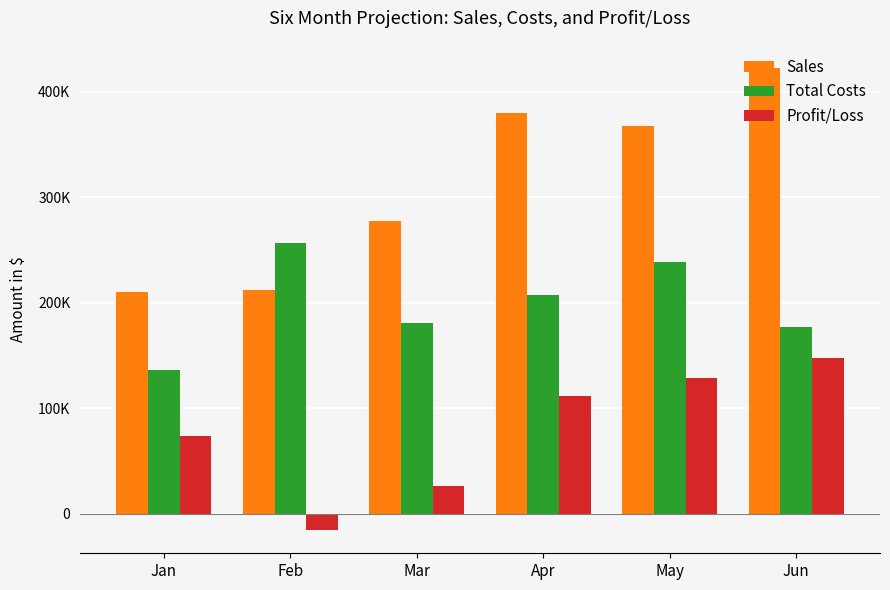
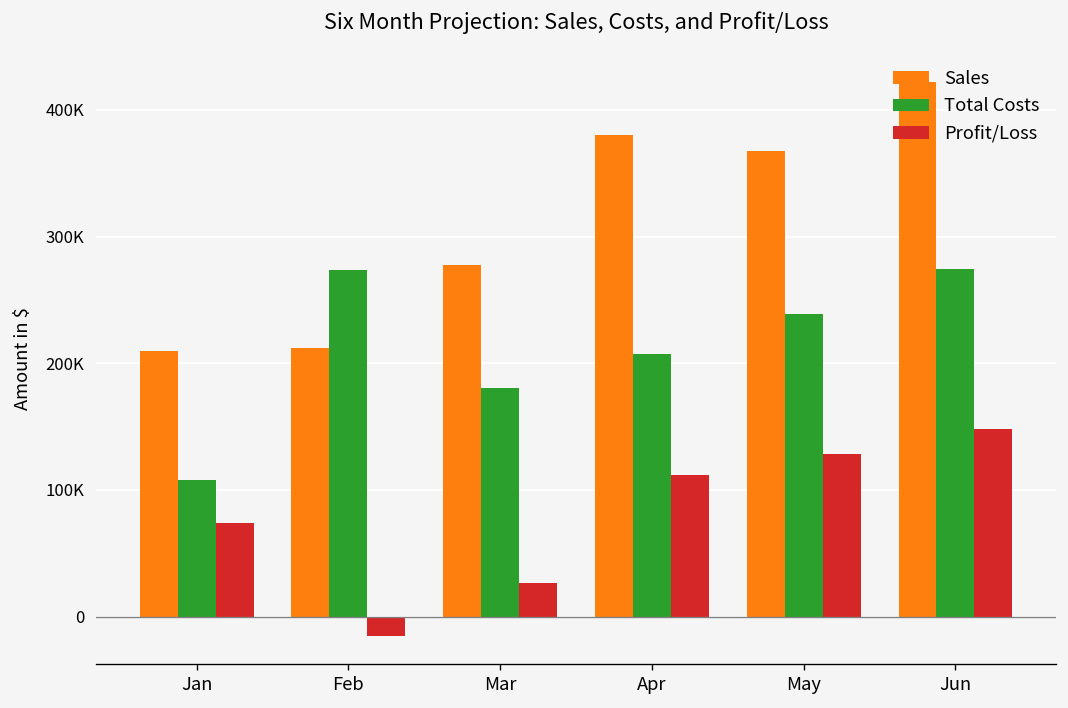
  {
    "Sales": {
      "Jan": 210000,
      "Feb": 212000,
      "Mar": 278000,
      "Apr": 380000,
      "May": 367000,
      "Jun": 422000
    },
    "Total Costs": {
-     "Jan": 137000,
-     "Feb": 257000,
+     "Jan": 108000,
+     "Feb": 274000,
      "Mar": 181000,
      "Apr": 208000,
      "May": 239000,
-     "Jun": 177000
+     "Jun": 275000
    },
    "Profit/Loss": {
      "Jan": 74000,
      "Feb": -15000,
      "Mar": 27000,
      "Apr": 112000,
      "May": 129000,
      "Jun": 148000
    }
  }
